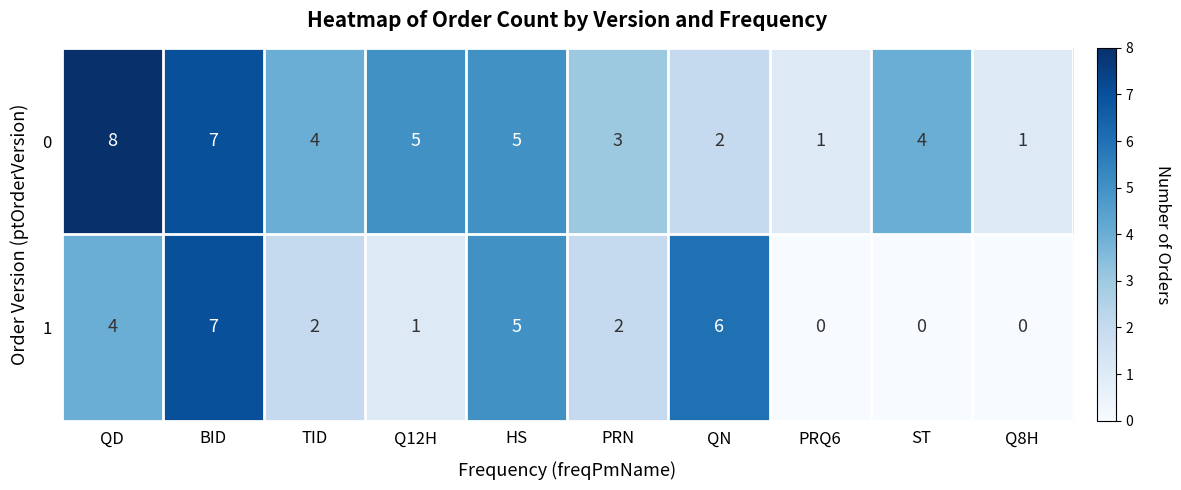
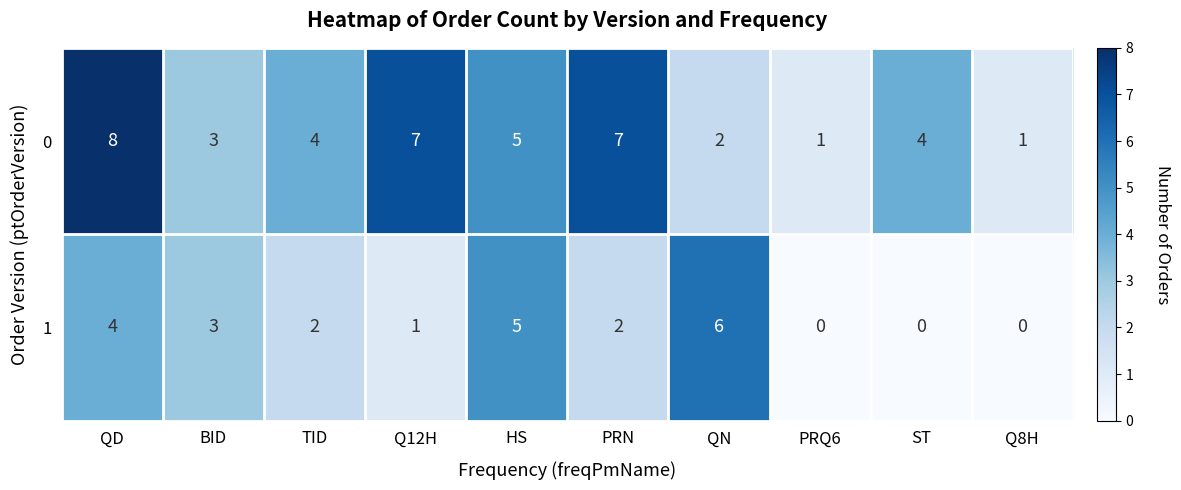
  {
    "0": {
      "QD": 8,
-     "BID": 7,
+     "BID": 3,
      "TID": 4,
-     "Q12H": 5,
+     "Q12H": 7,
      "HS": 5,
-     "PRN": 3,
+     "PRN": 7,
      "QN": 2,
      "PRQ6": 1,
      "ST": 4,
      "Q8H": 1
    },
    "1": {
      "QD": 4,
-     "BID": 7,
+     "BID": 3,
      "TID": 2,
      "Q12H": 1,
      "HS": 5,
      "PRN": 2,
      "QN": 6,
      "PRQ6": 0,
      "ST": 0,
      "Q8H": 0
    }
  }
